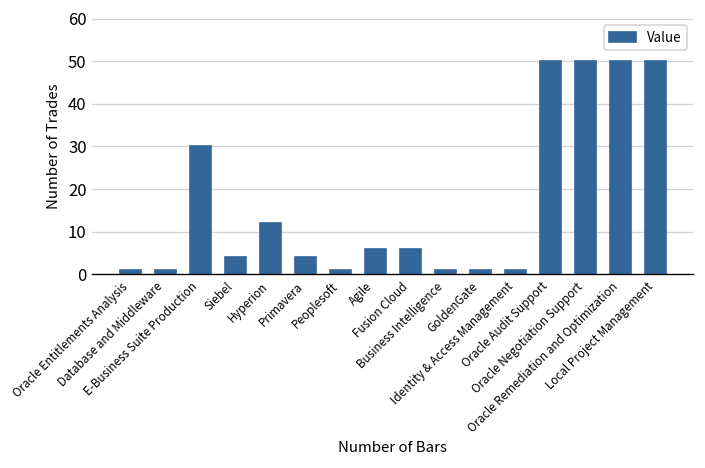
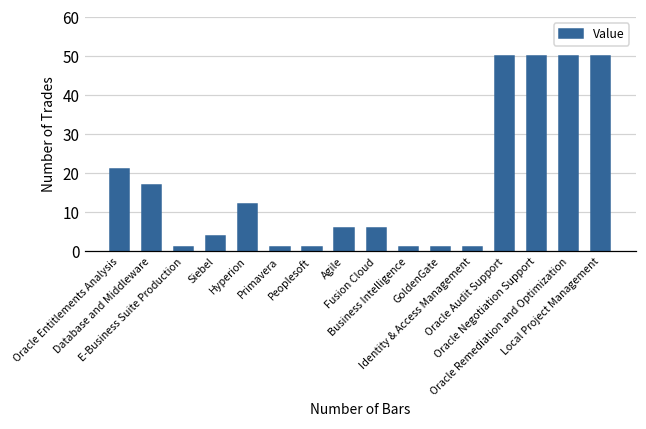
  {
-   "Oracle Entitlements Analysis": 1,
-   "Database and Middleware": 1,
-   "E-Business Suite Production": 30,
+   "Oracle Entitlements Analysis": 21,
+   "Database and Middleware": 17,
+   "E-Business Suite Production": 1,
    "Siebel": 4,
    "Hyperion": 12,
-   "Primavera": 4,
+   "Primavera": 1,
    "Peoplesoft": 1,
    "Agile": 6,
    "Fusion Cloud": 6,
    "Business Intelligence": 1,
    "GoldenGate": 1,
    "Identity & Access Management": 1,
    "Oracle Audit Support": 50,
    "Oracle Negotiation Support": 50,
    "Oracle Remediation and Optimization": 50,
    "Local Project Management": 50
  }
